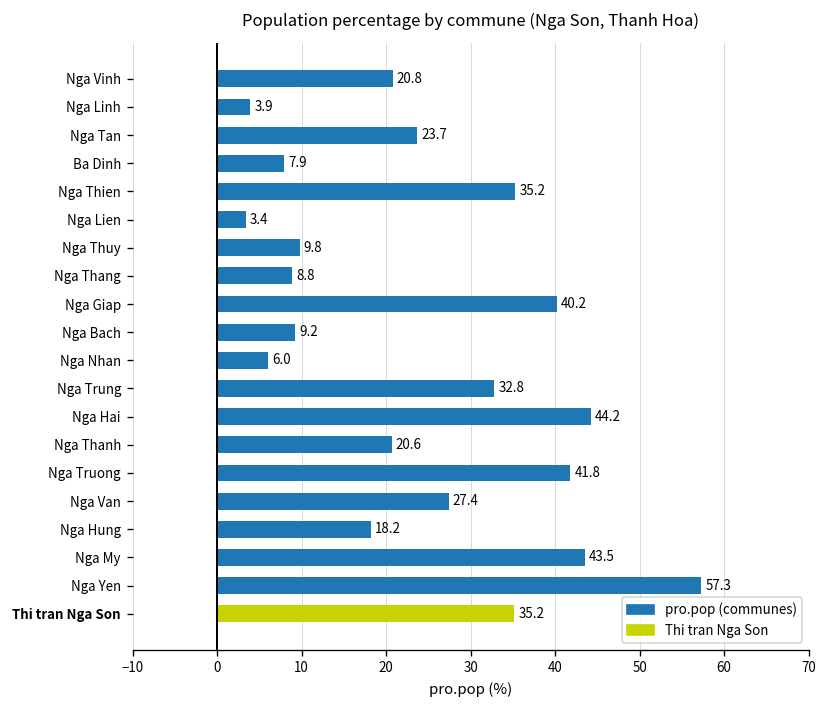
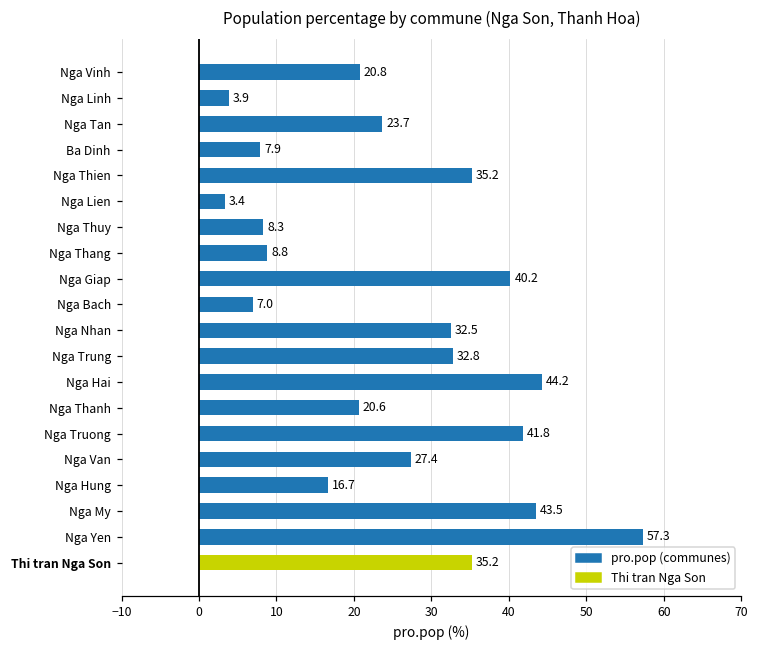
  {
    "Nga Vinh": 20.8,
    "Nga Linh": 3.9,
    "Nga Tan": 23.7,
    "Ba Dinh": 7.9,
    "Nga Thien": 35.2,
    "Nga Lien": 3.4,
-   "Nga Thuy": 9.8,
+   "Nga Thuy": 8.3,
    "Nga Thang": 8.8,
    "Nga Giap": 40.2,
-   "Nga Bach": 9.2,
-   "Nga Nhan": 6.0,
+   "Nga Bach": 7.0,
+   "Nga Nhan": 32.5,
    "Nga Trung": 32.8,
    "Nga Hai": 44.2,
    "Nga Thanh": 20.6,
    "Nga Truong": 41.8,
    "Nga Van": 27.4,
-   "Nga Hung": 18.2,
+   "Nga Hung": 16.7,
    "Nga My": 43.5,
    "Nga Yen": 57.3,
    "Thi tran Nga Son": 35.2
  }
